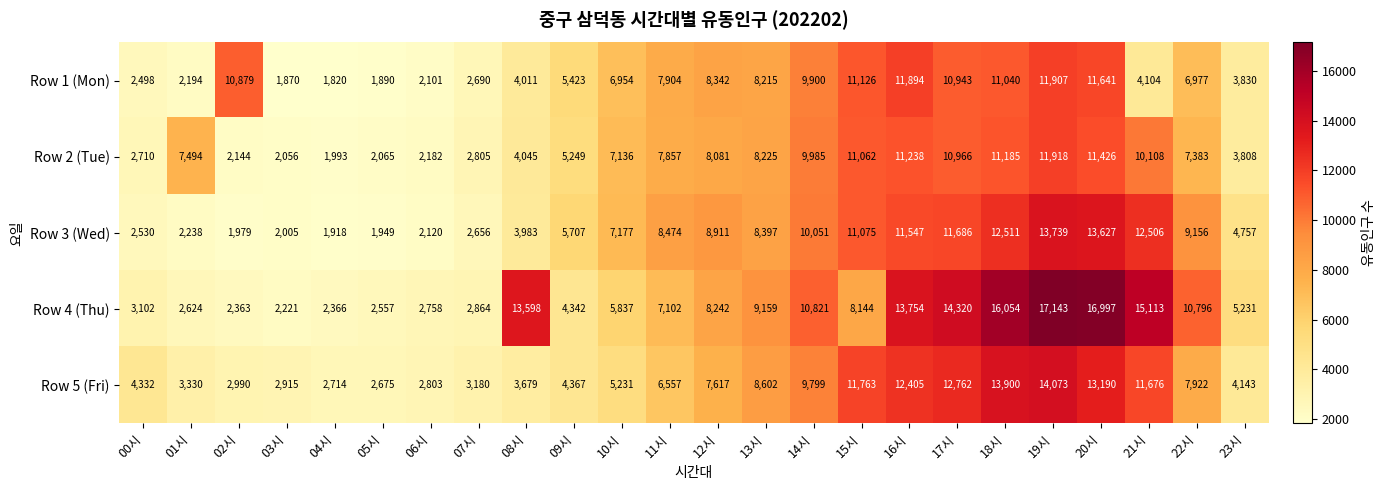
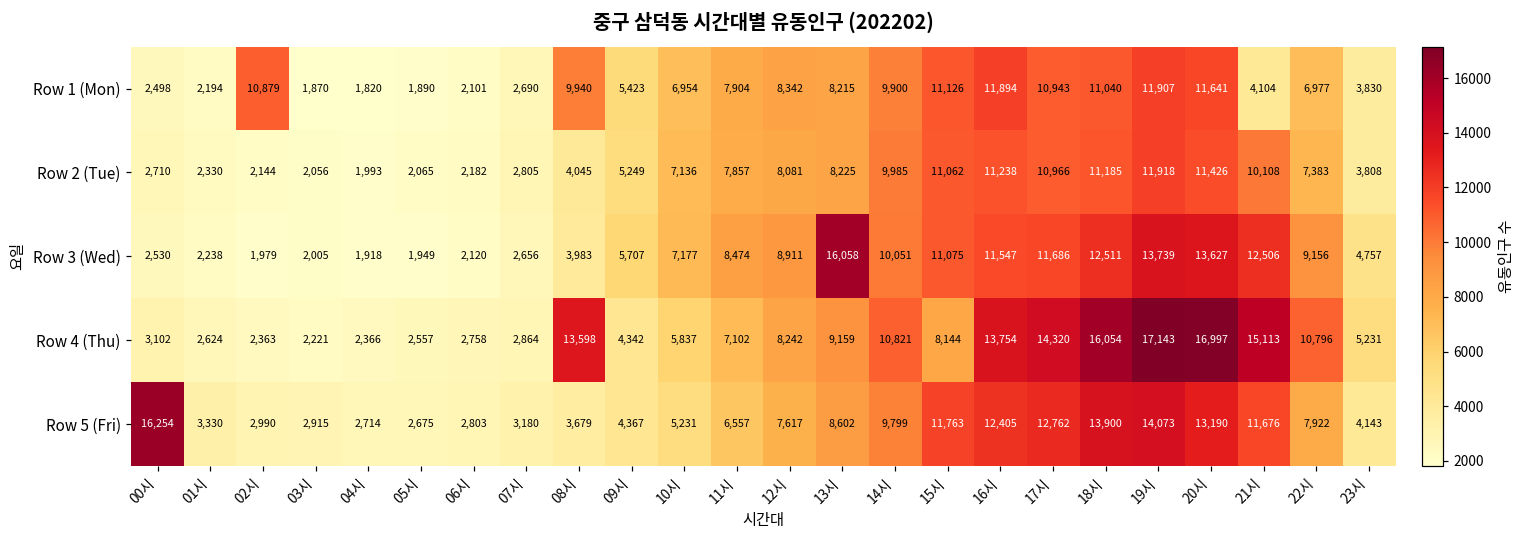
  {
    "Row 1 (Mon)": {
      "00시": "2,498",
      "01시": "2,194",
      "02시": "10,879",
      "03시": "1,870",
      "04시": "1,820",
      "05시": "1,890",
      "06시": "2,101",
      "07시": "2,690",
-     "08시": "4,011",
+     "08시": "9,940",
      "09시": "5,423",
      "10시": "6,954",
      "11시": "7,904",
      "12시": "8,342",
      "13시": "8,215",
      "14시": "9,900",
      "15시": "11,126",
      "16시": "11,894",
      "17시": "10,943",
      "18시": "11,040",
      "19시": "11,907",
      "20시": "11,641",
      "21시": "4,104",
      "22시": "6,977",
      "23시": "3,830"
    },
    "Row 2 (Tue)": {
      "00시": "2,710",
-     "01시": "7,494",
+     "01시": "2,330",
      "02시": "2,144",
      "03시": "2,056",
      "04시": "1,993",
      "05시": "2,065",
      "06시": "2,182",
      "07시": "2,805",
      "08시": "4,045",
      "09시": "5,249",
      "10시": "7,136",
      "11시": "7,857",
      "12시": "8,081",
      "13시": "8,225",
      "14시": "9,985",
      "15시": "11,062",
      "16시": "11,238",
      "17시": "10,966",
      "18시": "11,185",
      "19시": "11,918",
      "20시": "11,426",
      "21시": "10,108",
      "22시": "7,383",
      "23시": "3,808"
    },
    "Row 3 (Wed)": {
      "00시": "2,530",
      "01시": "2,238",
      "02시": "1,979",
      "03시": "2,005",
      "04시": "1,918",
      "05시": "1,949",
      "06시": "2,120",
      "07시": "2,656",
      "08시": "3,983",
      "09시": "5,707",
      "10시": "7,177",
      "11시": "8,474",
      "12시": "8,911",
-     "13시": "8,397",
+     "13시": "16,058",
      "14시": "10,051",
      "15시": "11,075",
      "16시": "11,547",
      "17시": "11,686",
      "18시": "12,511",
      "19시": "13,739",
      "20시": "13,627",
      "21시": "12,506",
      "22시": "9,156",
      "23시": "4,757"
    },
    "Row 4 (Thu)": {
      "00시": "3,102",
      "01시": "2,624",
      "02시": "2,363",
      "03시": "2,221",
      "04시": "2,366",
      "05시": "2,557",
      "06시": "2,758",
      "07시": "2,864",
      "08시": "13,598",
      "09시": "4,342",
      "10시": "5,837",
      "11시": "7,102",
      "12시": "8,242",
      "13시": "9,159",
      "14시": "10,821",
      "15시": "8,144",
      "16시": "13,754",
      "17시": "14,320",
      "18시": "16,054",
      "19시": "17,143",
      "20시": "16,997",
      "21시": "15,113",
      "22시": "10,796",
      "23시": "5,231"
    },
    "Row 5 (Fri)": {
-     "00시": "4,332",
+     "00시": "16,254",
      "01시": "3,330",
      "02시": "2,990",
      "03시": "2,915",
      "04시": "2,714",
      "05시": "2,675",
      "06시": "2,803",
      "07시": "3,180",
      "08시": "3,679",
      "09시": "4,367",
      "10시": "5,231",
      "11시": "6,557",
      "12시": "7,617",
      "13시": "8,602",
      "14시": "9,799",
      "15시": "11,763",
      "16시": "12,405",
      "17시": "12,762",
      "18시": "13,900",
      "19시": "14,073",
      "20시": "13,190",
      "21시": "11,676",
      "22시": "7,922",
      "23시": "4,143"
    }
  }
